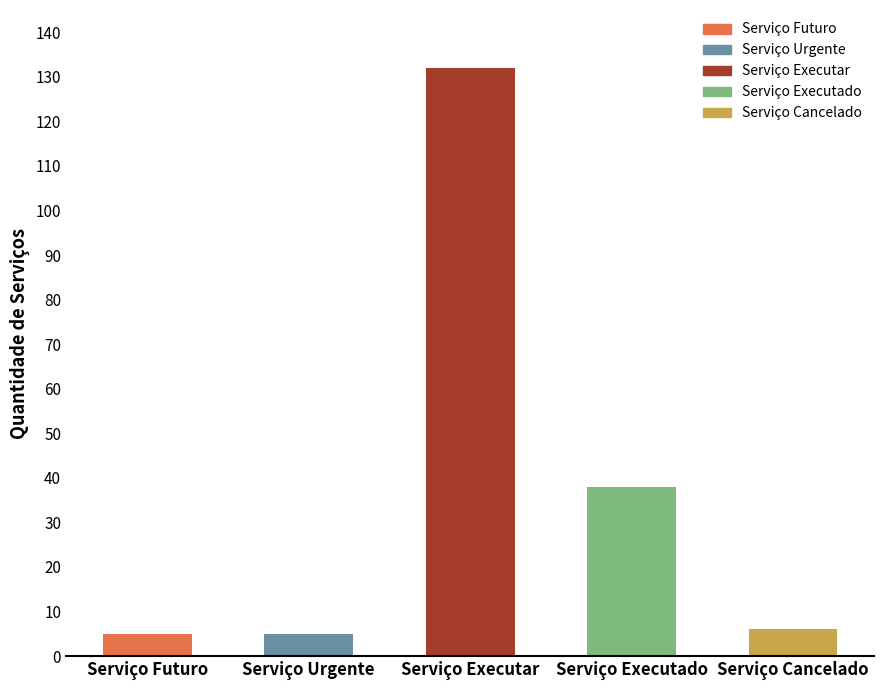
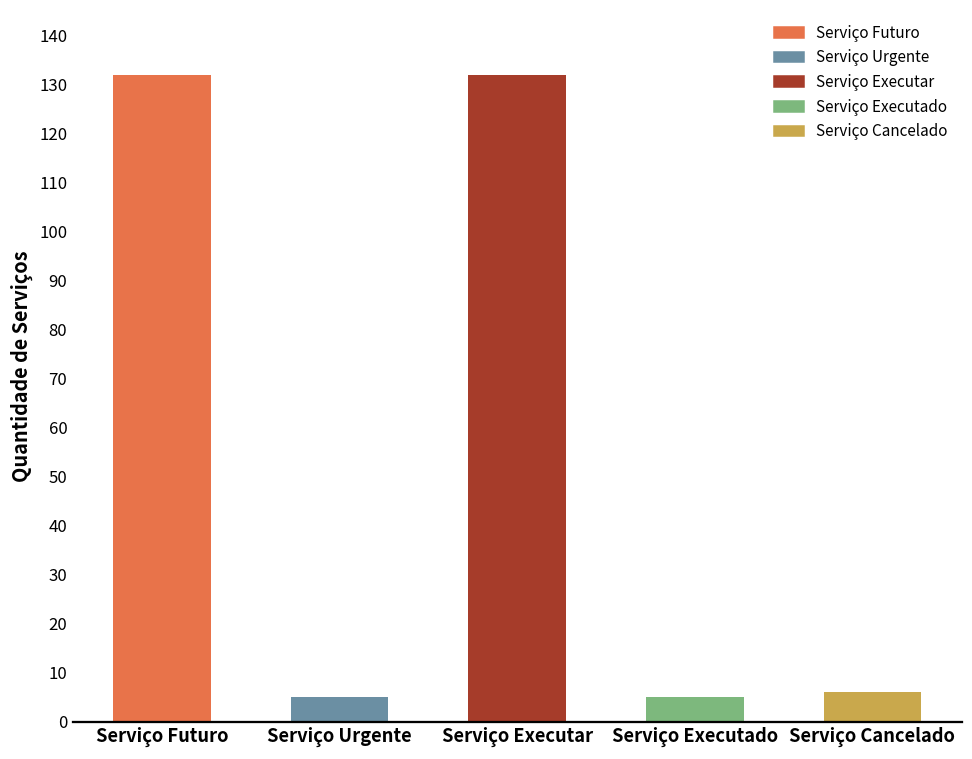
  {
-   "Serviço Futuro": 5,
+   "Serviço Futuro": 132,
    "Serviço Urgente": 5,
    "Serviço Executar": 132,
-   "Serviço Executado": 38,
+   "Serviço Executado": 5,
    "Serviço Cancelado": 6
  }
